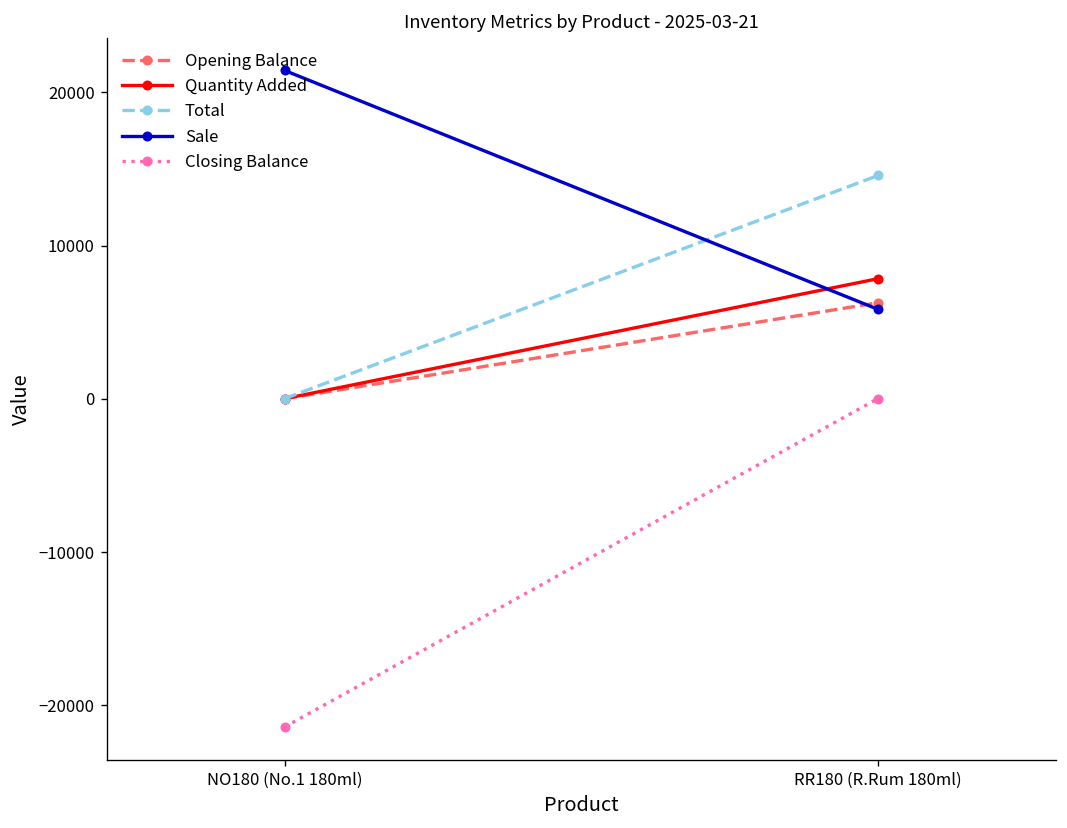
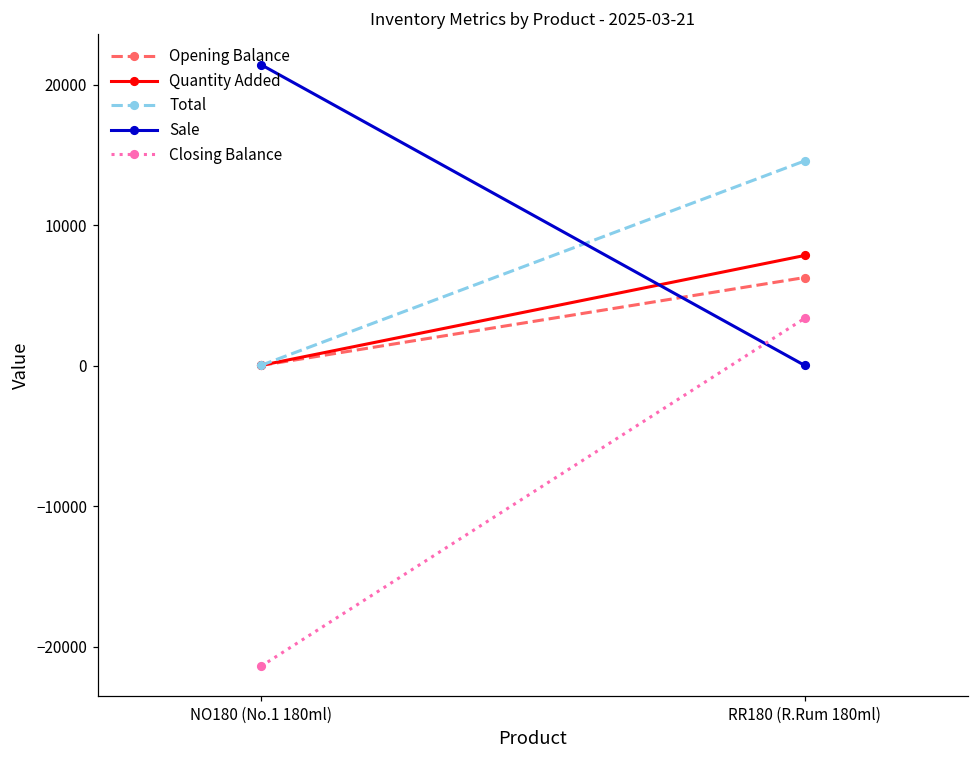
  {
    "Opening Balance": {
      "RR180 (R.Rum 180ml)": 6300
    },
    "Quantity Added": {
      "RR180 (R.Rum 180ml)": 7800
    },
    "Total": {
      "RR180 (R.Rum 180ml)": 14600
    },
    "Sale": {
      "NO180 (No.1 180ml)": 21400,
-     "RR180 (R.Rum 180ml)": 5800
+     "RR180 (R.Rum 180ml)": 0
    },
    "Closing Balance": {
      "NO180 (No.1 180ml)": -21400,
-     "RR180 (R.Rum 180ml)": 0
+     "RR180 (R.Rum 180ml)": 3400
    }
  }
